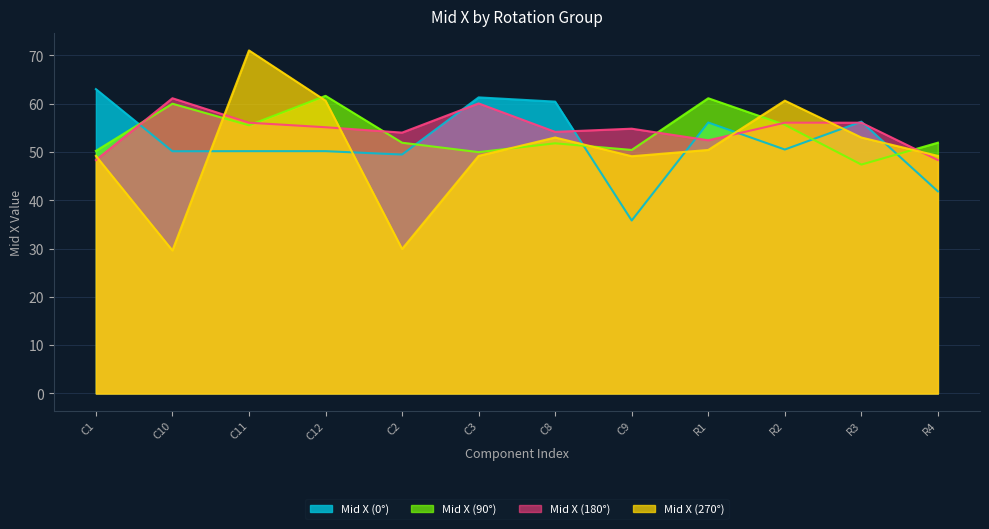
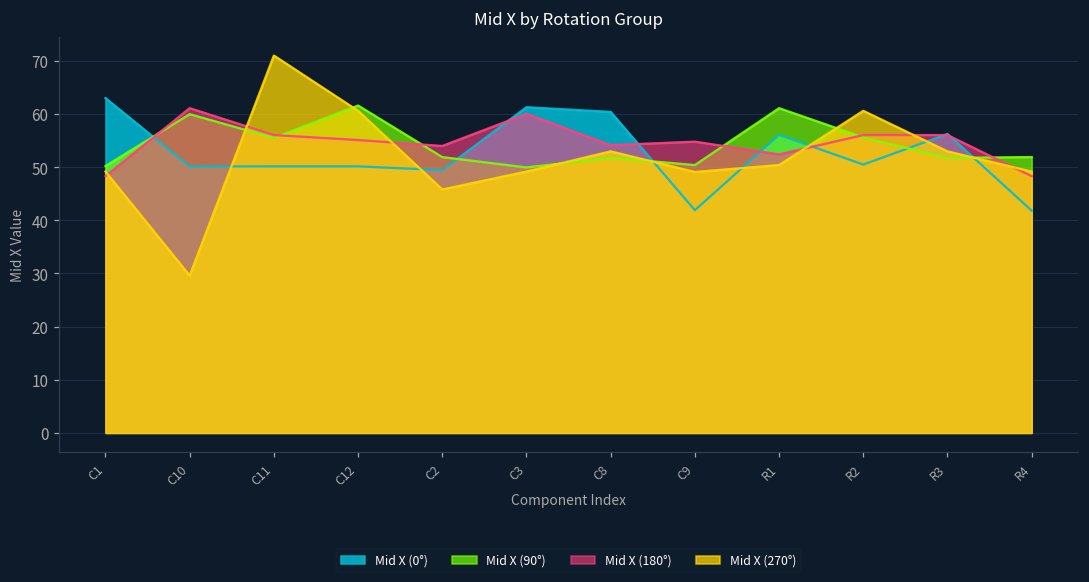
  {
    "Mid X (0°)": {
      "C1": 63,
      "C10": 50,
      "C11": 50,
      "C12": 50,
      "C2": 49,
      "C3": 61,
      "C8": 60,
-     "C9": 36,
+     "C9": 42,
      "R1": 56,
      "R2": 50,
      "R4": 42
    },
    "Mid X (90°)": {
      "C1": 50,
      "C10": 60,
      "C11": 56,
      "C12": 62,
      "C2": 52,
      "C3": 50,
      "C8": 52,
      "C9": 50,
      "R1": 61,
-     "R3": 47,
+     "R3": 52,
      "R4": 52
    },
    "Mid X (180°)": {
      "C1": 48,
      "C10": 61,
      "C11": 56,
      "C12": 55,
      "C2": 54,
      "C3": 60,
      "C8": 54,
      "C9": 55,
      "R1": 52,
      "R4": 48
    },
    "Mid X (270°)": {
      "C1": 49,
      "C10": 30,
      "C11": 71,
      "C12": 61,
-     "C2": 30,
+     "C2": 46,
      "C3": 49,
      "C8": 53,
      "C9": 49,
      "R1": 50,
      "R2": 61,
      "R3": 53,
      "R4": 49
    }
  }
